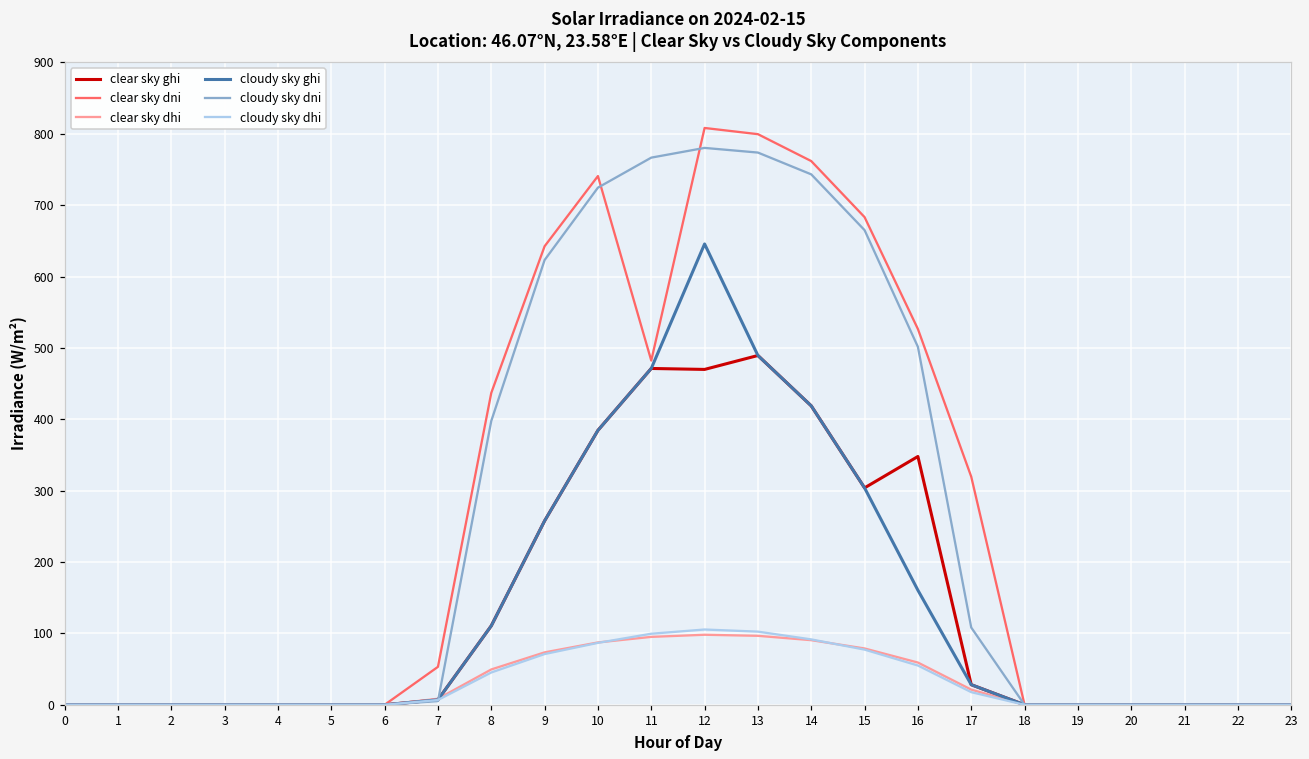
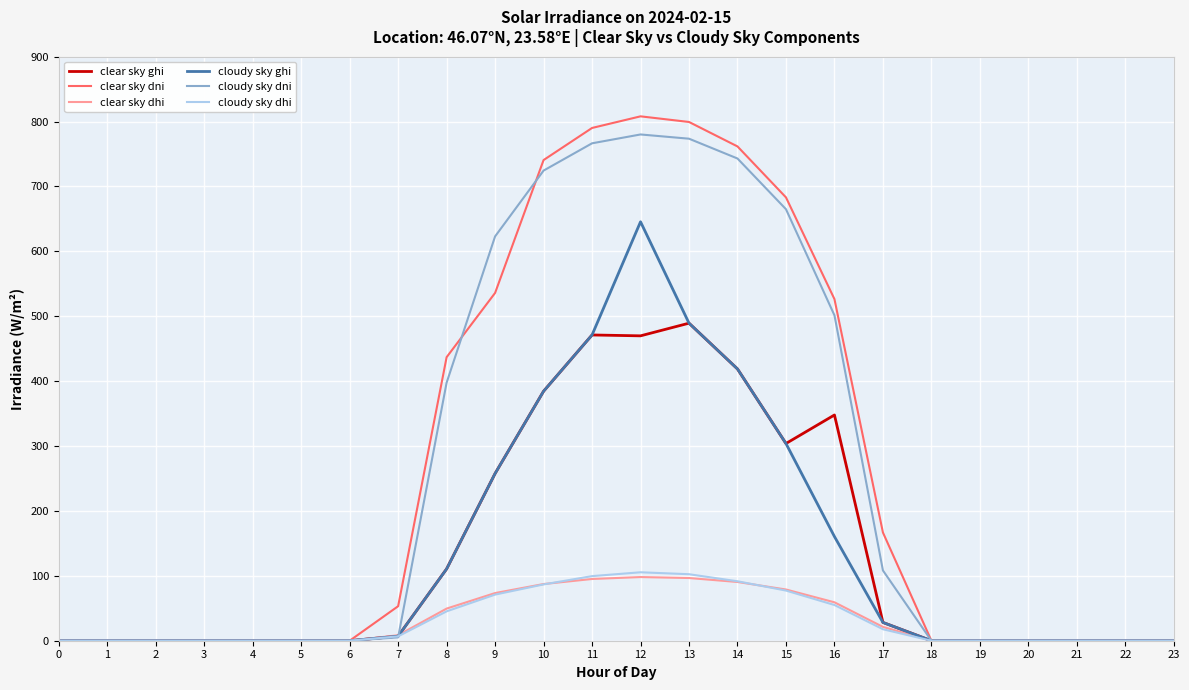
  {
    "clear sky ghi": {
      "12": 470,
      "16": 350
    },
    "clear sky dni": {
      "7": 50,
      "8": 440,
-     "9": 640,
+     "9": 540,
      "10": 740,
-     "11": 480,
+     "11": 790,
      "12": 810,
      "13": 800,
      "14": 760,
      "15": 680,
      "16": 530,
-     "17": 320
+     "17": 170
    },
    "clear sky dhi": {
      "8": 50,
      "11": 100,
      "12": 100,
      "13": 100,
      "16": 60
    },
    "cloudy sky ghi": {
      "12": 650,
      "16": 160
    }
  }
